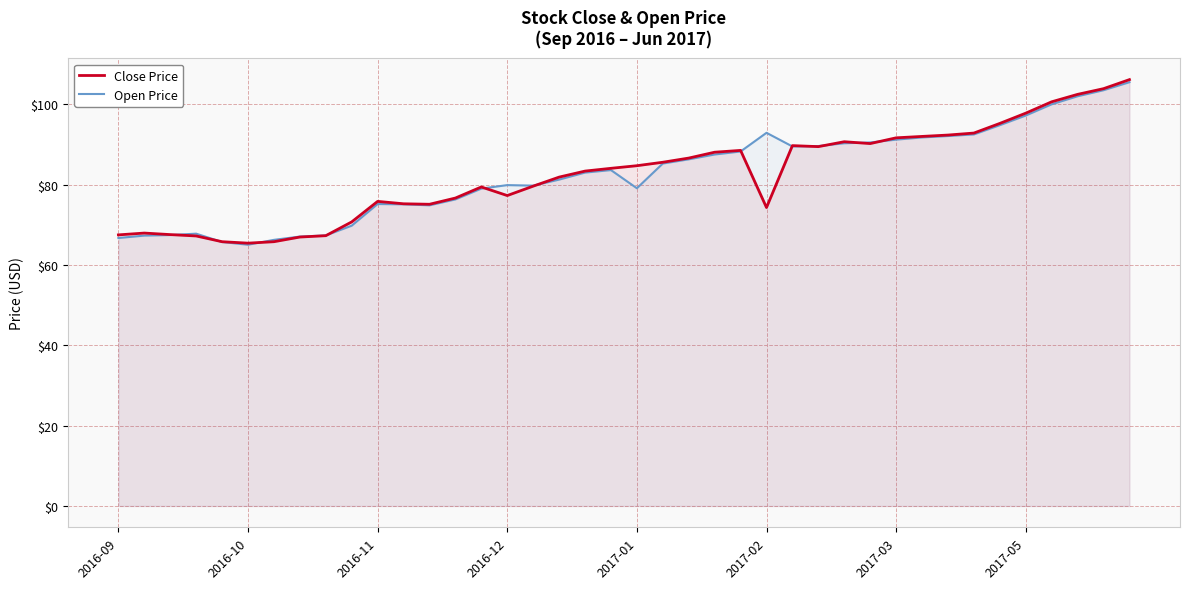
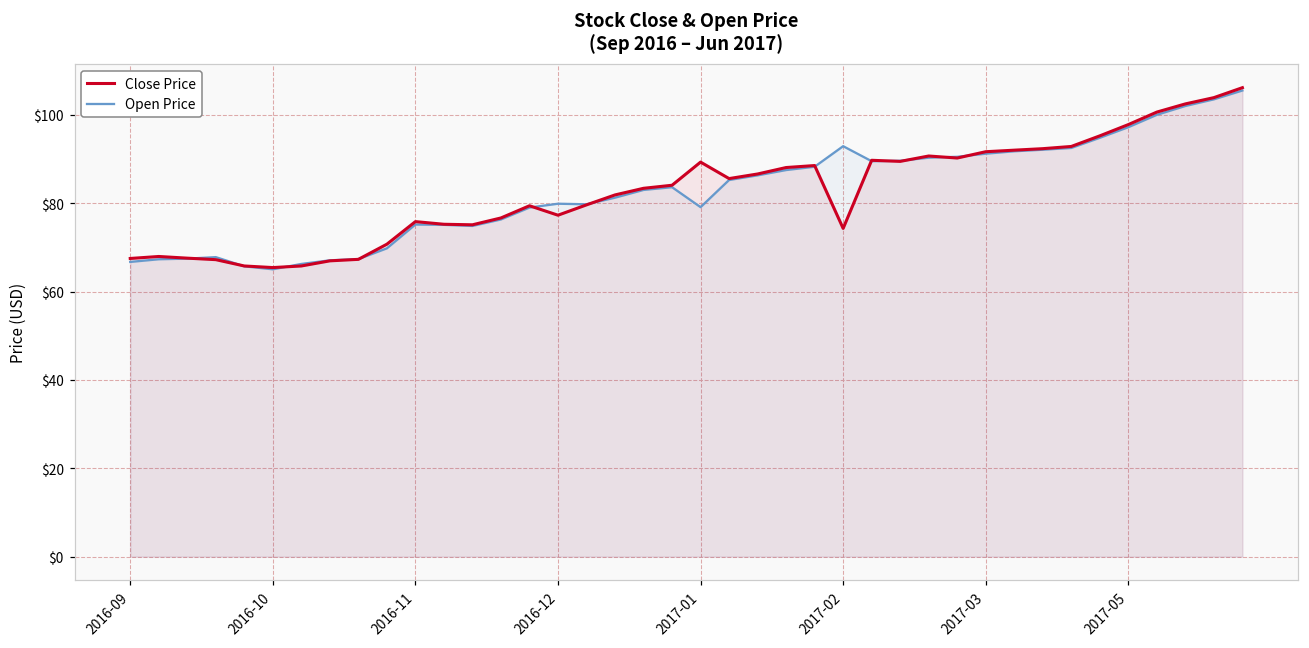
  {
    "Close Price": {
      "2016-09": "$67",
      "2016-11": "$76",
      "2016-12": "$77",
-     "2017-01": "$85",
+     "2017-01": "$89",
      "2017-02": "$74"
    },
    "Open Price": {
      "2016-09": "$67",
      "2016-11": "$75",
      "2016-12": "$80",
      "2017-01": "$79",
      "2017-02": "$93"
    }
  }
